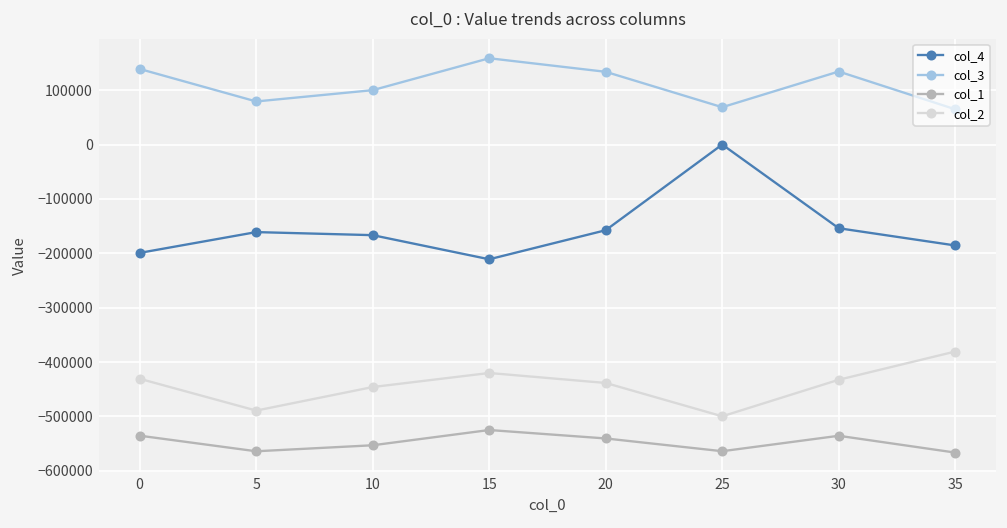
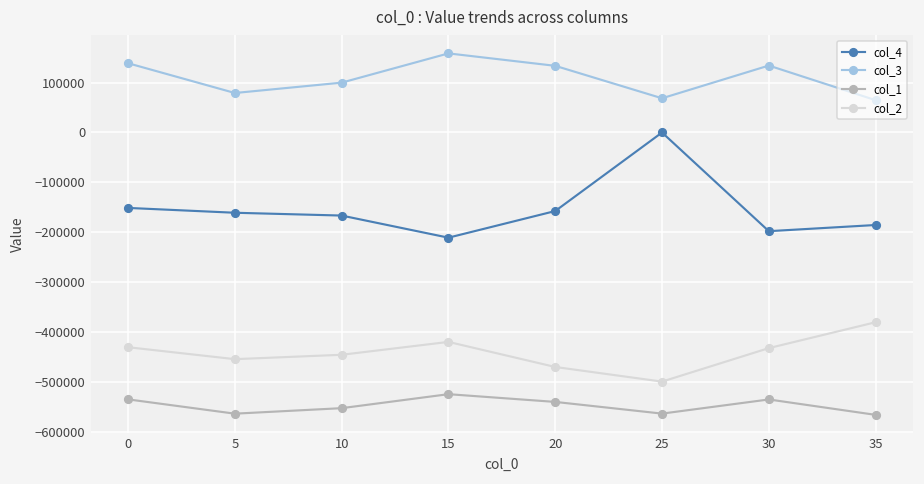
  {
    "col_4": {
-     "0": -200000,
+     "0": -150000,
      "5": -160000,
      "10": -170000,
      "15": -210000,
      "20": -160000,
      "25": 0,
-     "30": -150000,
+     "30": -200000,
      "35": -190000
    },
    "col_2": {
      "0": -430000,
-     "5": -490000,
+     "5": -450000,
      "10": -450000,
      "15": -420000,
-     "20": -440000,
+     "20": -470000,
      "25": -500000,
      "30": -430000,
      "35": -380000
    }
  }
